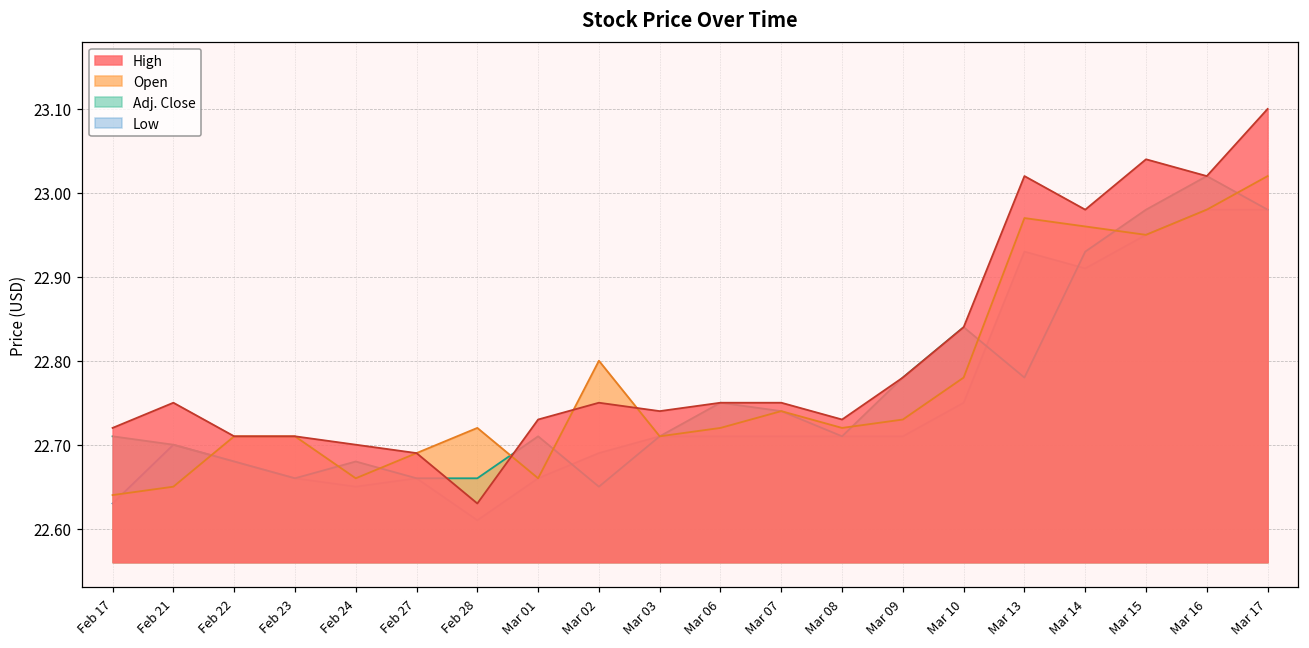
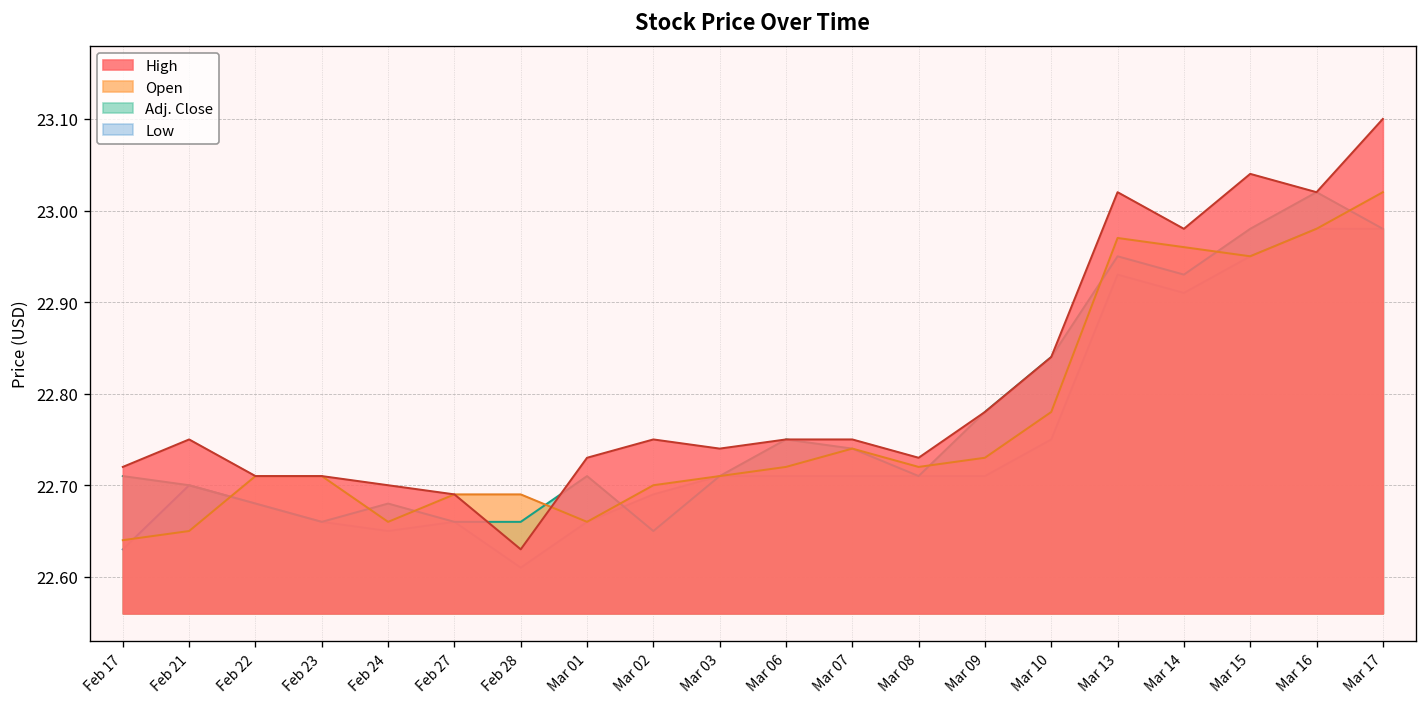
  {
    "High": {
      "Feb 17": 22.72,
      "Feb 21": 22.75,
      "Feb 24": 22.70,
      "Feb 28": 22.63,
      "Mar 01": 22.73,
      "Mar 02": 22.75,
      "Mar 03": 22.74,
      "Mar 07": 22.75,
      "Mar 08": 22.73,
      "Mar 13": 23.02,
      "Mar 14": 22.98,
      "Mar 15": 23.04,
      "Mar 17": 23.10
    },
    "Open": {
      "Feb 17": 22.64,
      "Feb 21": 22.65,
      "Feb 24": 22.66,
-     "Feb 28": 22.72,
-     "Mar 02": 22.8,
+     "Feb 28": 22.69,
+     "Mar 02": 22.7,
      "Mar 06": 22.72,
      "Mar 08": 22.72,
      "Mar 09": 22.73,
      "Mar 10": 22.78,
      "Mar 13": 22.97,
      "Mar 14": 22.96,
      "Mar 17": 23.02
    },
    "Adj. Close": {
      "Feb 17": 22.71,
      "Feb 24": 22.68,
      "Feb 28": 22.66,
      "Mar 01": 22.71,
      "Mar 02": 22.65,
-     "Mar 13": 22.78,
+     "Mar 13": 22.95,
      "Mar 14": 22.93,
      "Mar 15": 22.98
    },
    "Low": {
      "Feb 17": 22.63,
      "Feb 24": 22.65,
      "Feb 28": 22.61,
      "Mar 02": 22.69,
      "Mar 06": 22.71,
      "Mar 07": 22.71,
      "Mar 09": 22.71,
      "Mar 10": 22.75,
      "Mar 13": 22.93,
      "Mar 14": 22.91
    }
  }
